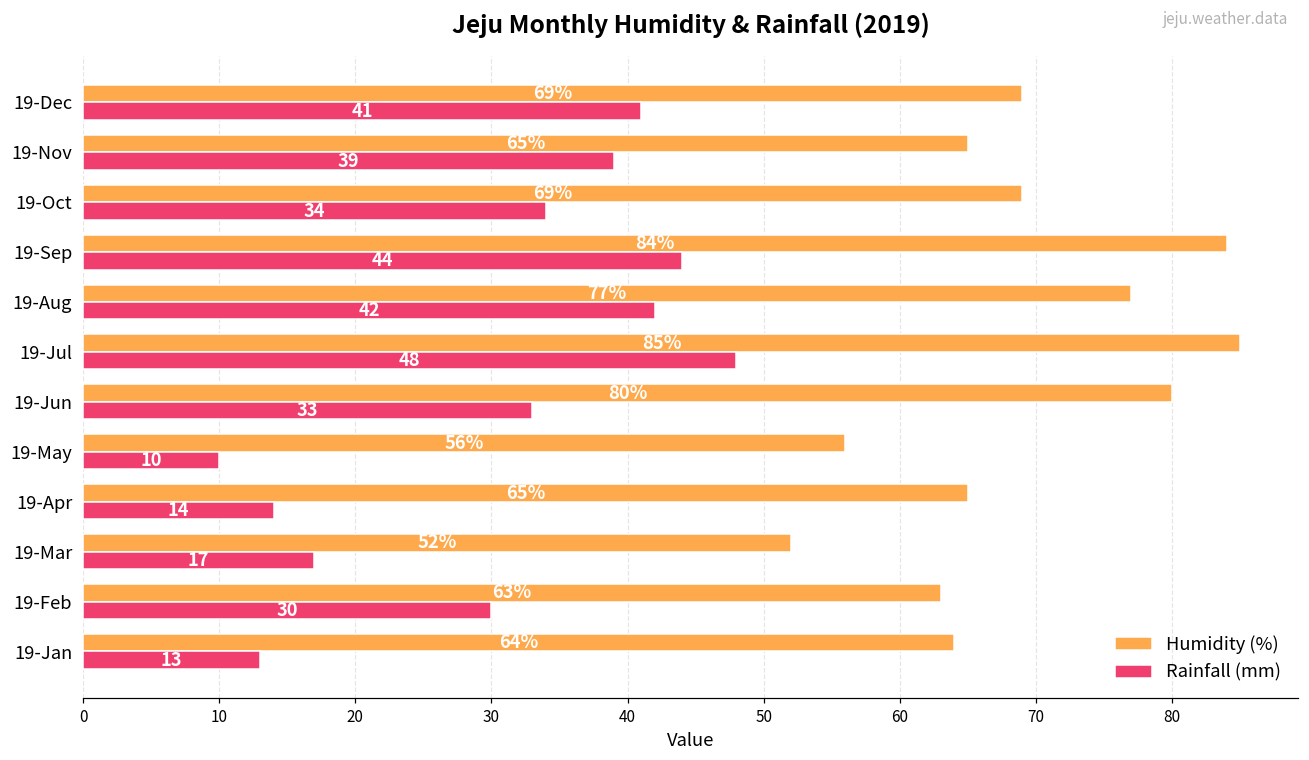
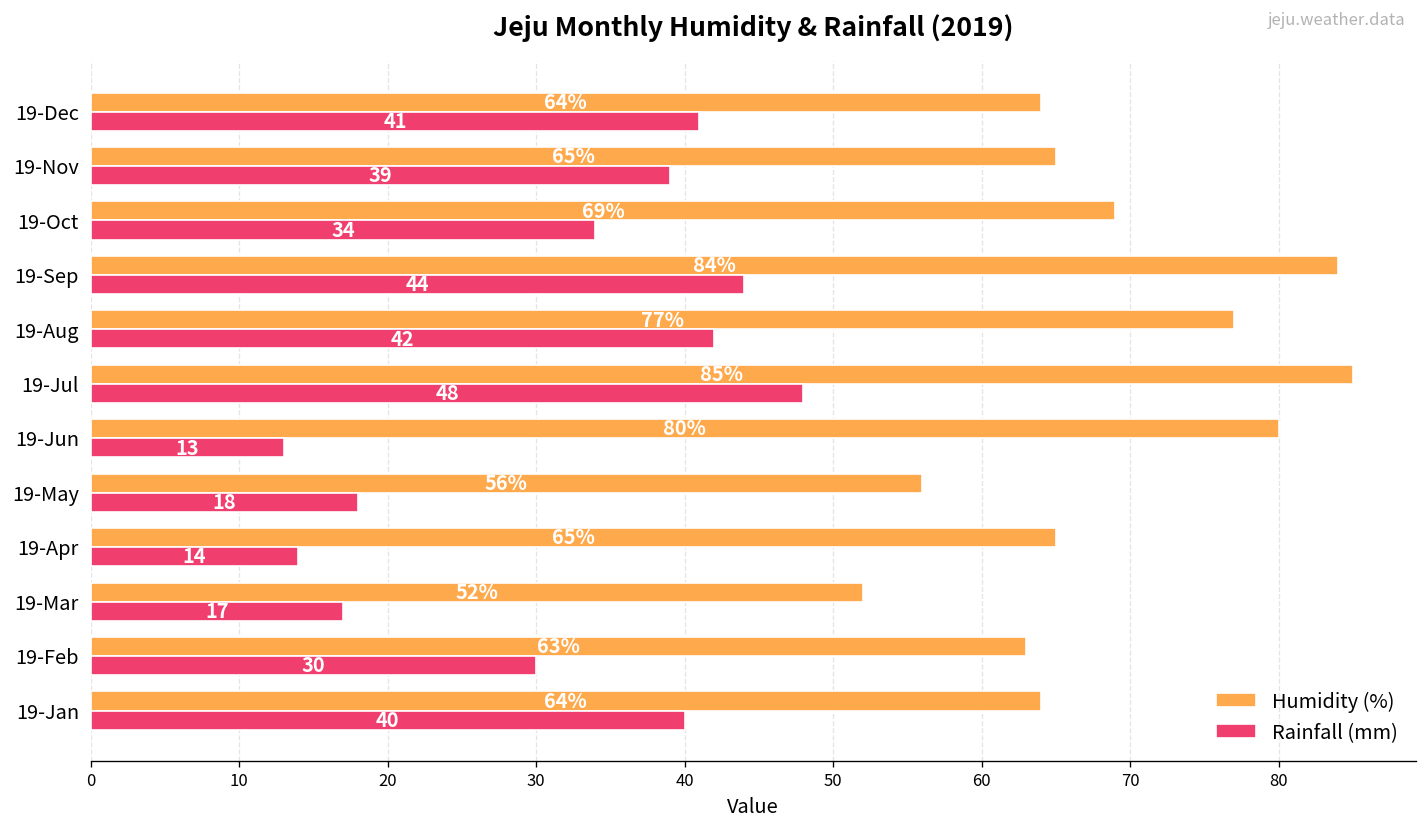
  {
    "Humidity (%)": {
-     "19-Dec": "69%",
+     "19-Dec": "64%",
      "19-Nov": "65%",
      "19-Oct": "69%",
      "19-Sep": "84%",
      "19-Aug": "77%",
      "19-Jul": "85%",
      "19-Jun": "80%",
      "19-May": "56%",
      "19-Apr": "65%",
      "19-Mar": "52%",
      "19-Feb": "63%",
      "19-Jan": "64%"
    },
    "Rainfall (mm)": {
      "19-Dec": "41",
      "19-Nov": "39",
      "19-Oct": "34",
      "19-Sep": "44",
      "19-Aug": "42",
      "19-Jul": "48",
-     "19-Jun": "33",
-     "19-May": "10",
+     "19-Jun": "13",
+     "19-May": "18",
      "19-Apr": "14",
      "19-Mar": "17",
      "19-Feb": "30",
-     "19-Jan": "13"
+     "19-Jan": "40"
    }
  }
